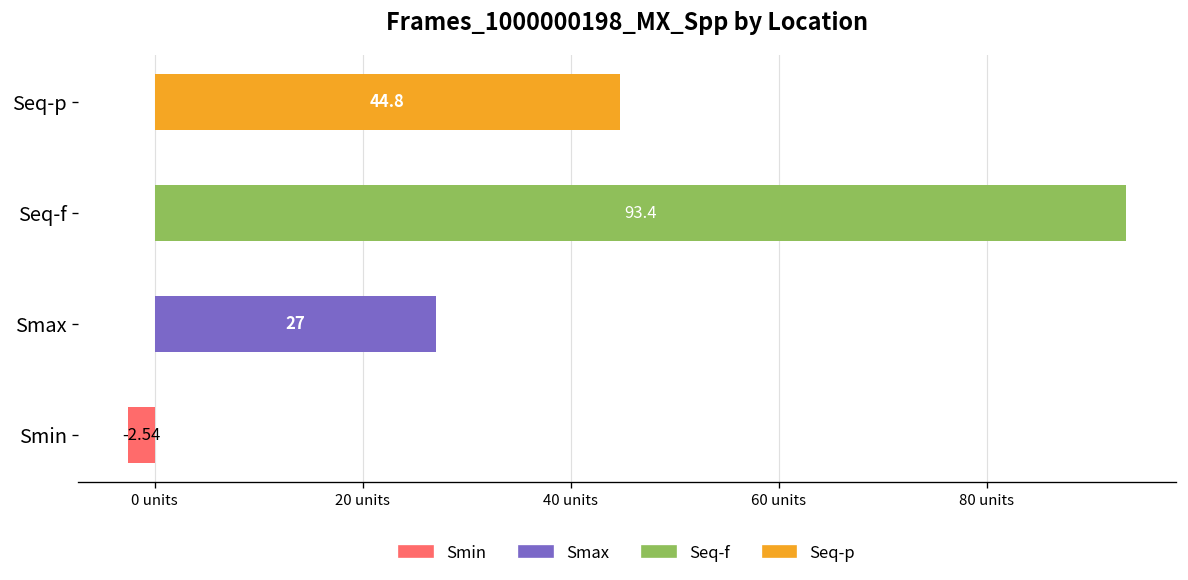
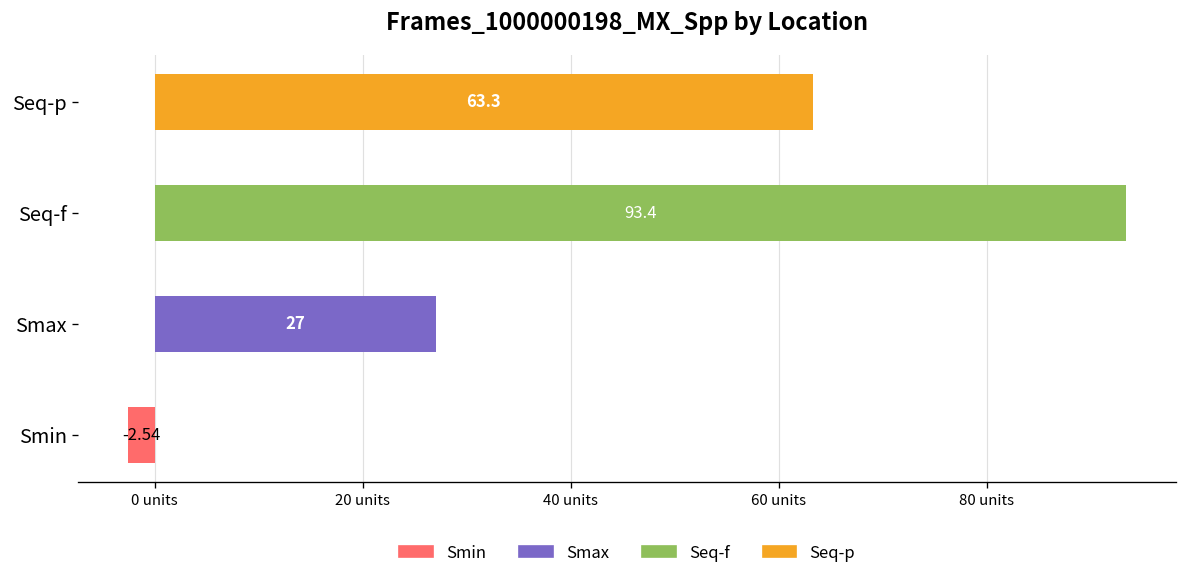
  {
-   "Seq-p": 44.8,
+   "Seq-p": 63.3,
    "Seq-f": 93.4,
    "Smax": 27,
    "Smin": -2.54
  }
